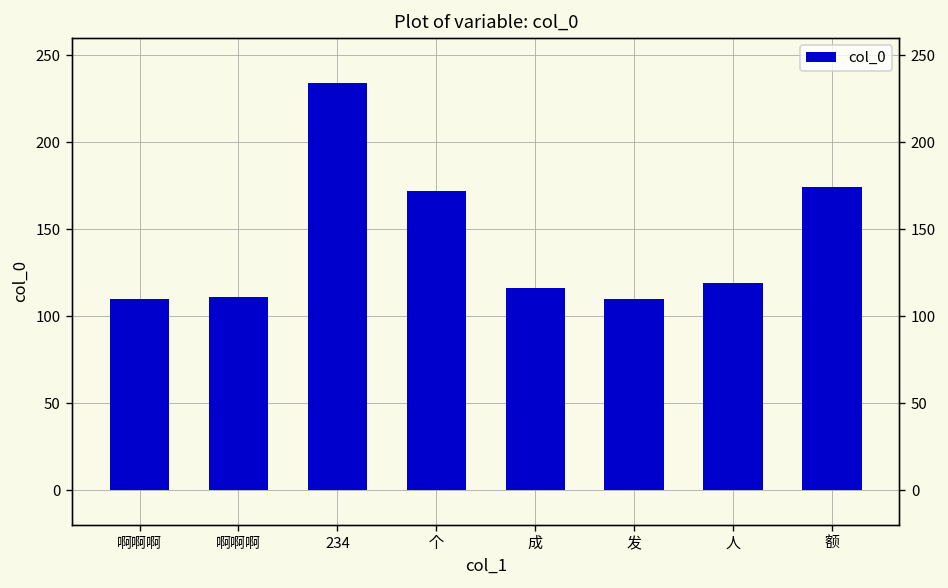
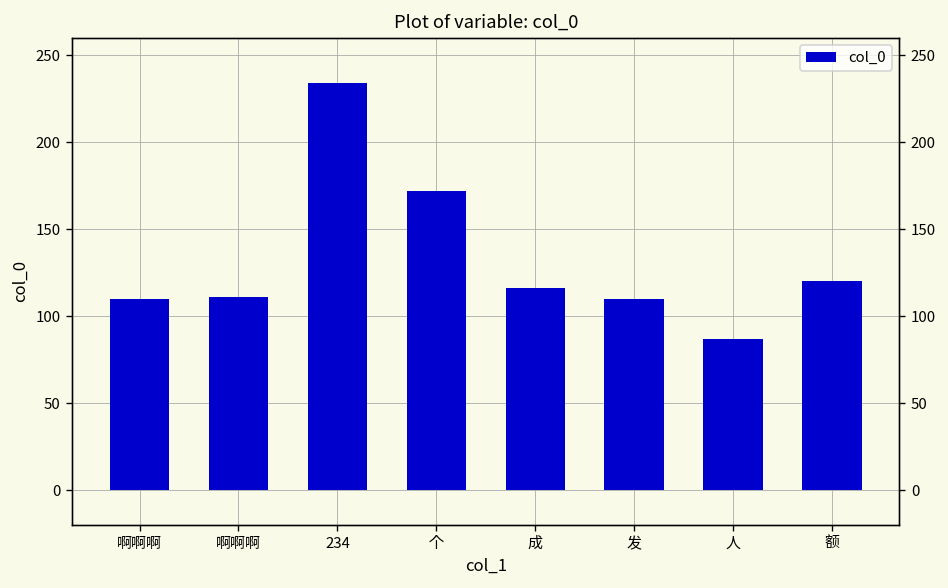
  {
    "234": 234,
    "个": 172,
    "成": 116,
    "发": 110,
-   "人": 119,
-   "额": 174
+   "人": 87,
+   "额": 120
  }
